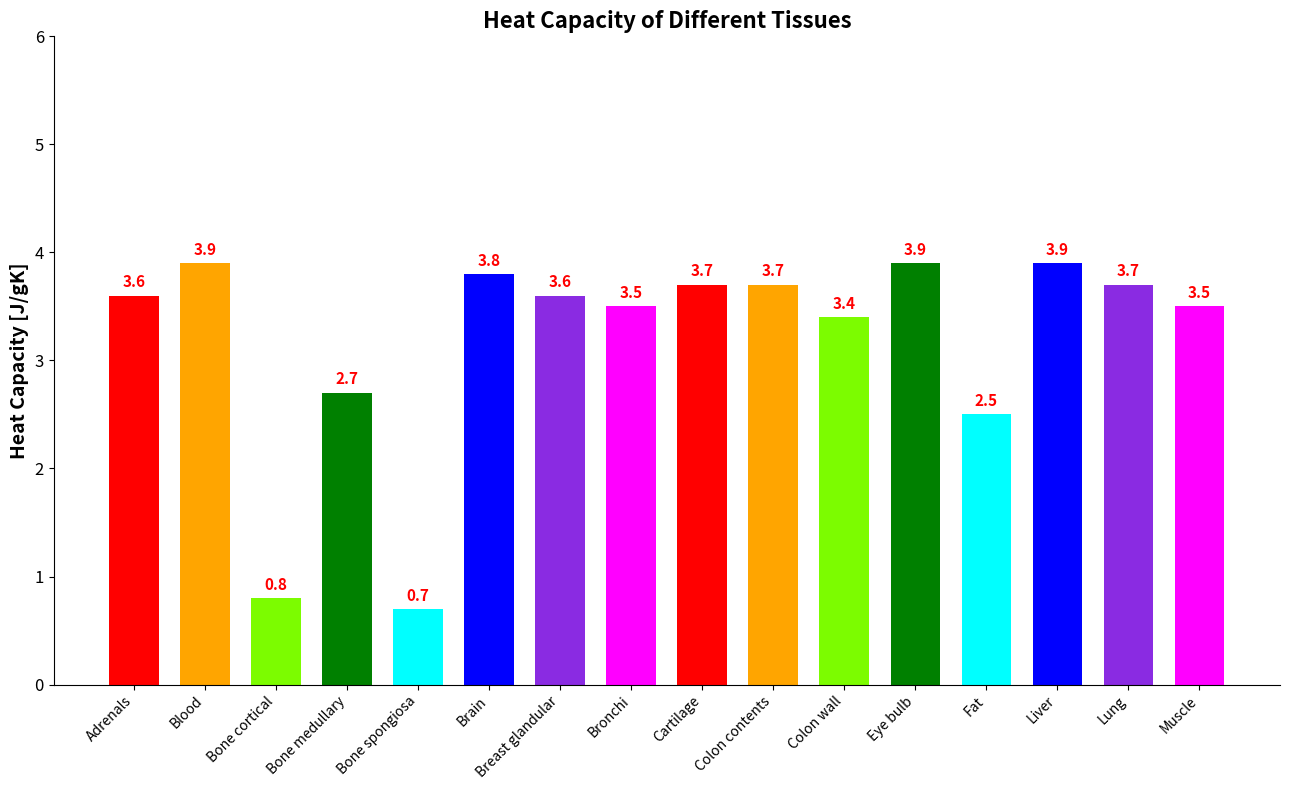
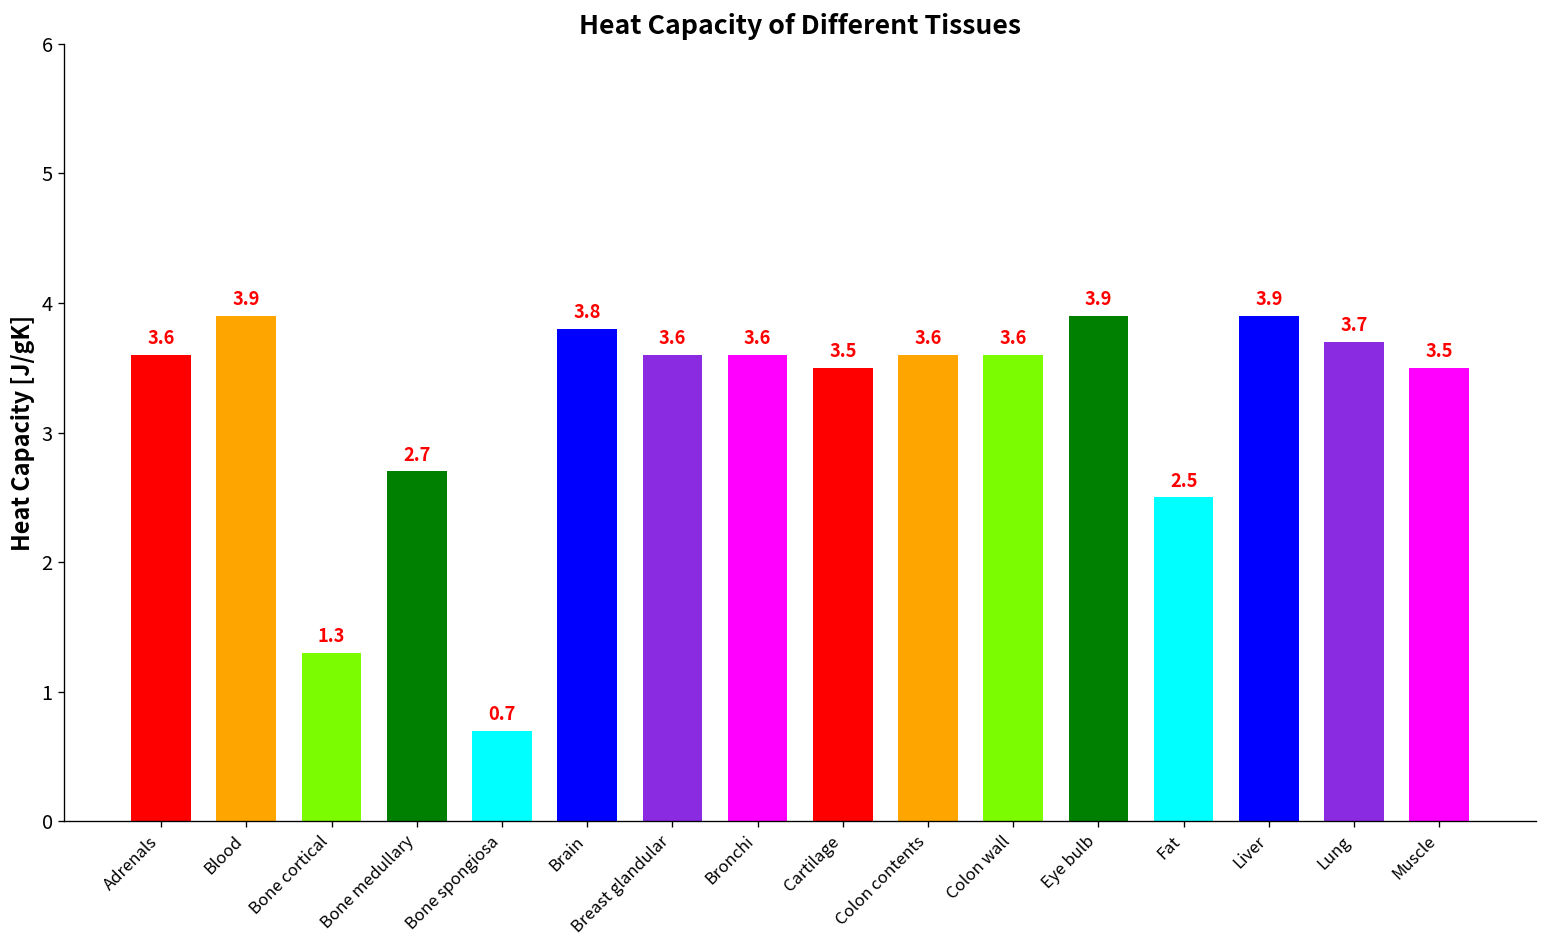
  {
    "Adrenals": 3.6,
    "Blood": 3.9,
-   "Bone cortical": 0.8,
+   "Bone cortical": 1.3,
    "Bone medullary": 2.7,
    "Bone spongiosa": 0.7,
    "Brain": 3.8,
    "Breast glandular": 3.6,
-   "Bronchi": 3.5,
-   "Cartilage": 3.7,
-   "Colon contents": 3.7,
-   "Colon wall": 3.4,
+   "Bronchi": 3.6,
+   "Cartilage": 3.5,
+   "Colon contents": 3.6,
+   "Colon wall": 3.6,
    "Eye bulb": 3.9,
    "Fat": 2.5,
    "Liver": 3.9,
    "Lung": 3.7,
    "Muscle": 3.5
  }
